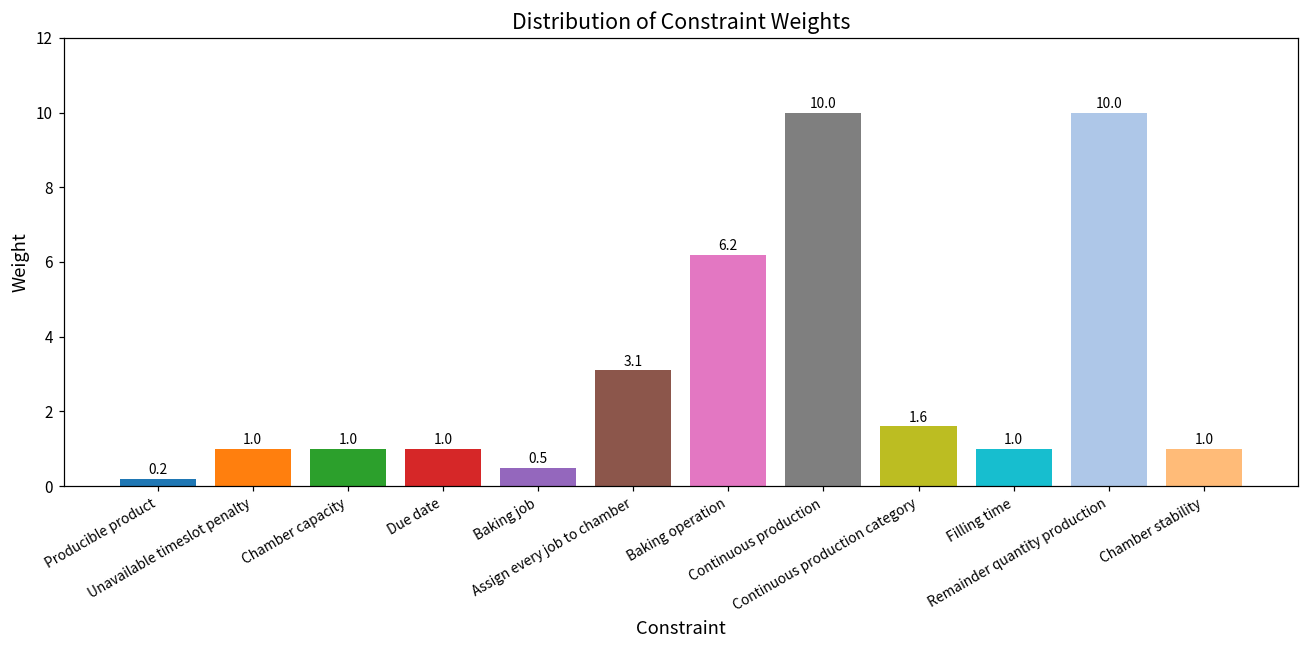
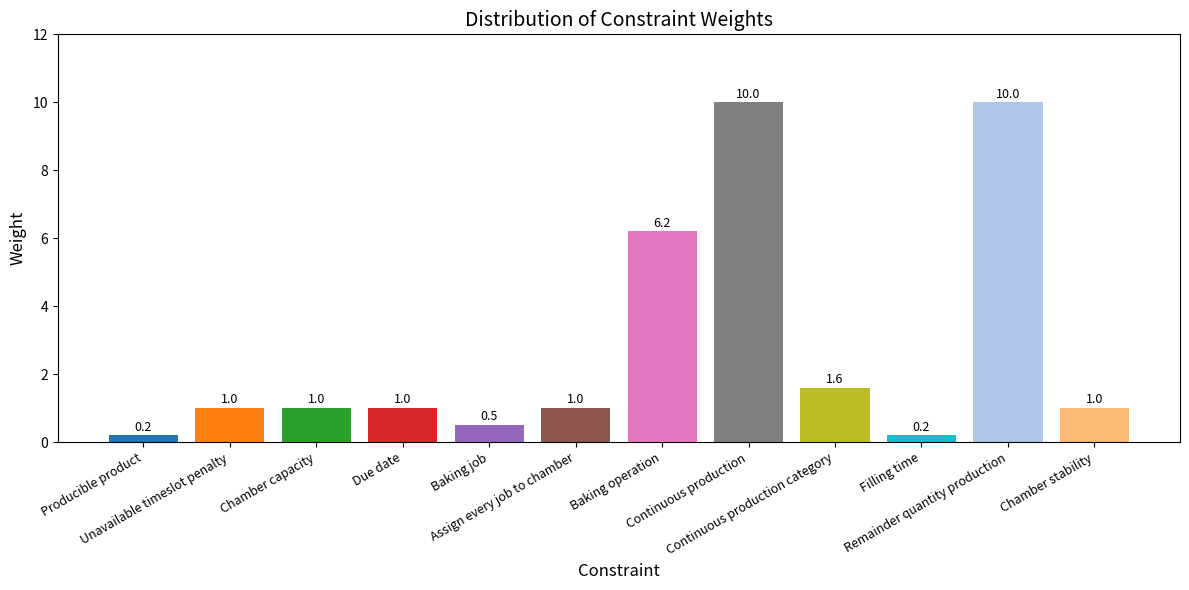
  {
    "Producible product": 0.2,
    "Unavailable timeslot penalty": 1.0,
    "Chamber capacity": 1.0,
    "Due date": 1.0,
    "Baking job": 0.5,
-   "Assign every job to chamber": 3.1,
+   "Assign every job to chamber": 1.0,
    "Baking operation": 6.2,
    "Continuous production": 10.0,
    "Continuous production category": 1.6,
-   "Filling time": 1.0,
+   "Filling time": 0.2,
    "Remainder quantity production": 10.0,
    "Chamber stability": 1.0
  }
